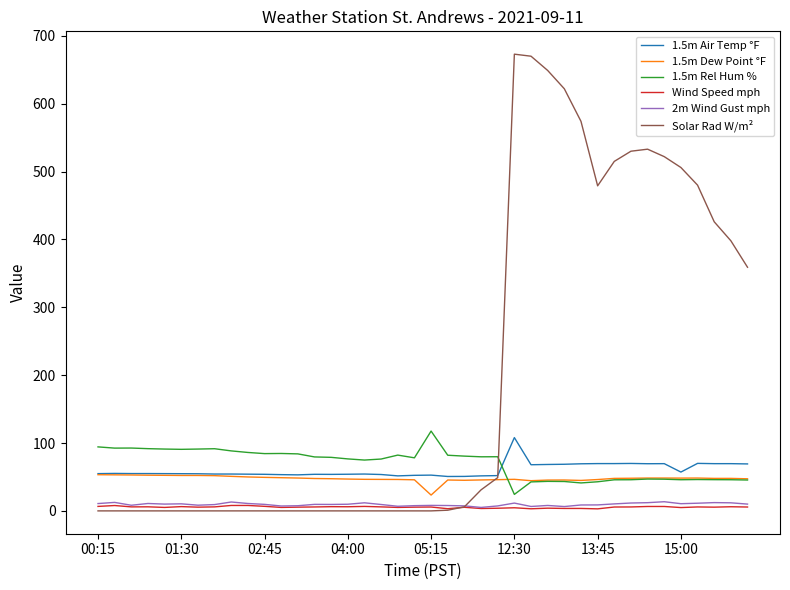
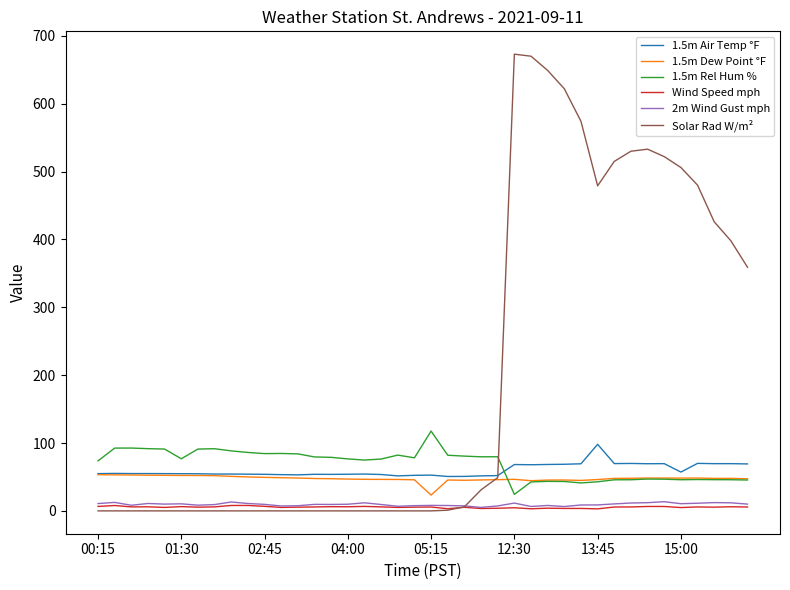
  {
    "1.5m Air Temp °F": {
      "02:45": 50,
      "04:00": 50,
      "05:15": 50,
-     "12:30": 110,
-     "13:45": 70,
+     "12:30": 70,
+     "13:45": 100,
      "15:00": 60
    },
    "1.5m Dew Point °F": {
      "02:45": 50,
      "04:00": 50,
      "05:15": 20,
      "12:30": 50
    },
    "1.5m Rel Hum %": {
-     "00:15": 90,
-     "01:30": 90,
+     "00:15": 70,
+     "01:30": 80,
      "02:45": 80,
      "04:00": 80,
      "05:15": 120,
      "12:30": 20
    },
    "Wind Speed mph": {
      "00:15": 10,
      "01:30": 10,
      "12:30": 0,
      "13:45": 0,
      "15:00": 0
    },
    "2m Wind Gust mph": {
      "00:15": 10,
      "01:30": 10,
      "12:30": 10,
      "13:45": 10,
      "15:00": 10
    },
    "Solar Rad W/m²": {
      "00:15": 0,
      "01:30": 0,
      "02:45": 0,
      "04:00": 0,
      "05:15": 0,
      "12:30": 670,
      "13:45": 480,
      "15:00": 510
    }
  }
